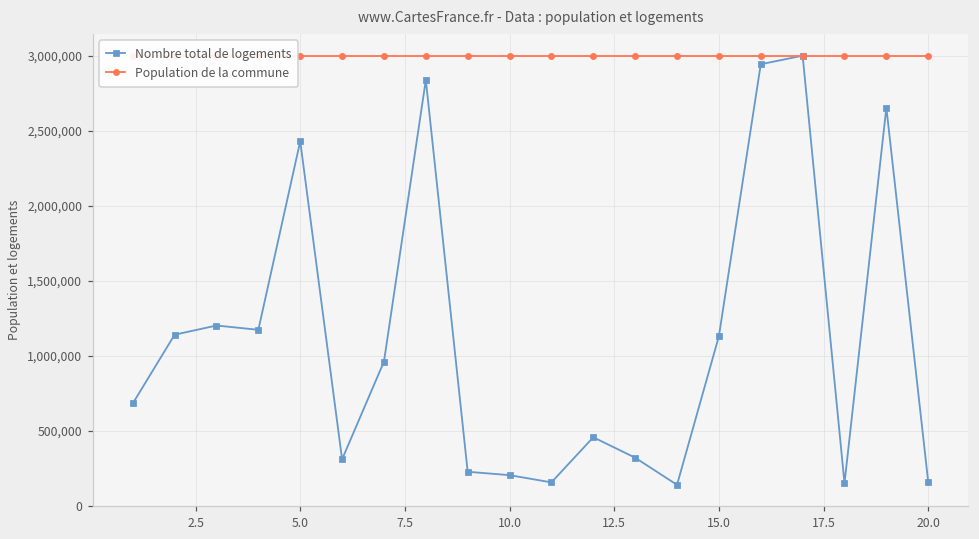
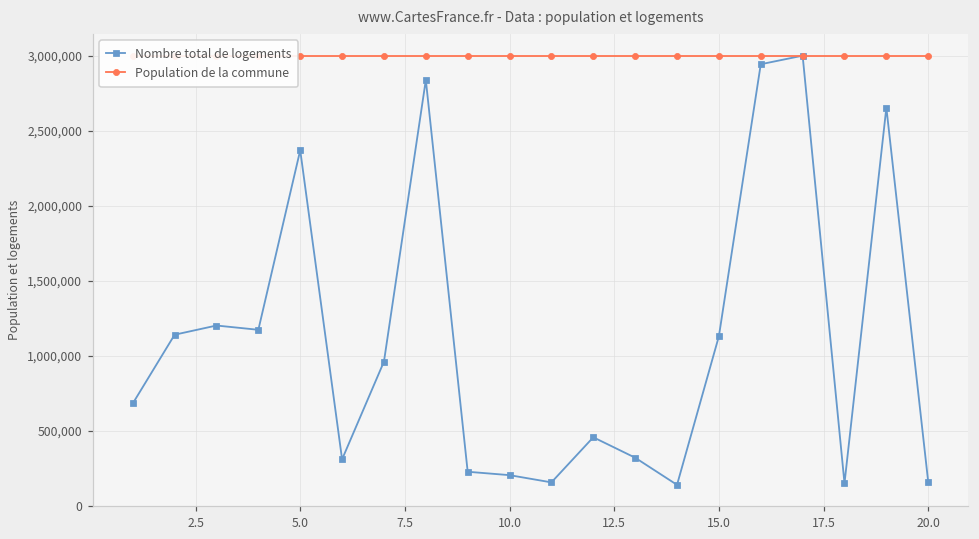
  {
    "Nombre total de logements": {
-     "5.0": "2,430,000",
+     "5.0": "2,370,000",
      "10.0": "200,000",
      "15.0": "1,130,000",
      "20.0": "160,000"
    },
    "Population de la commune": {
      "5.0": "3,000,000",
      "10.0": "3,000,000",
      "15.0": "3,000,000",
      "20.0": "3,000,000"
    }
  }
